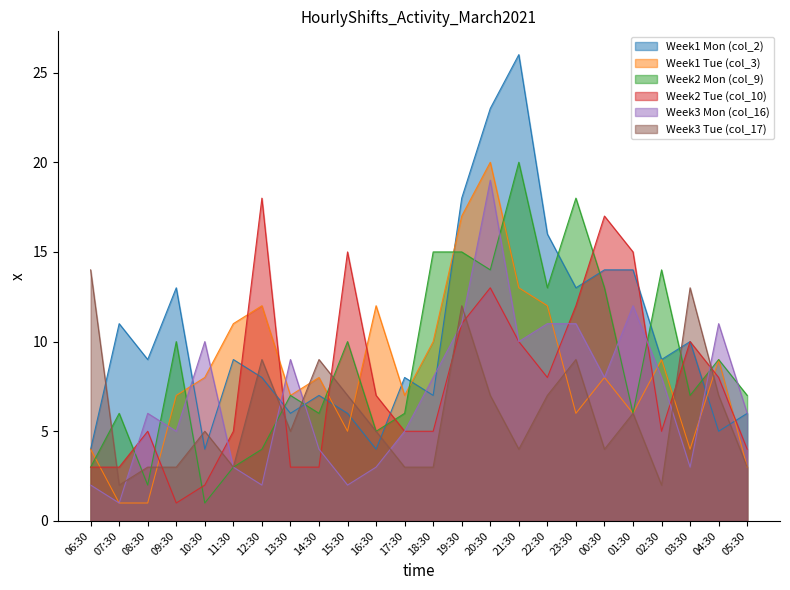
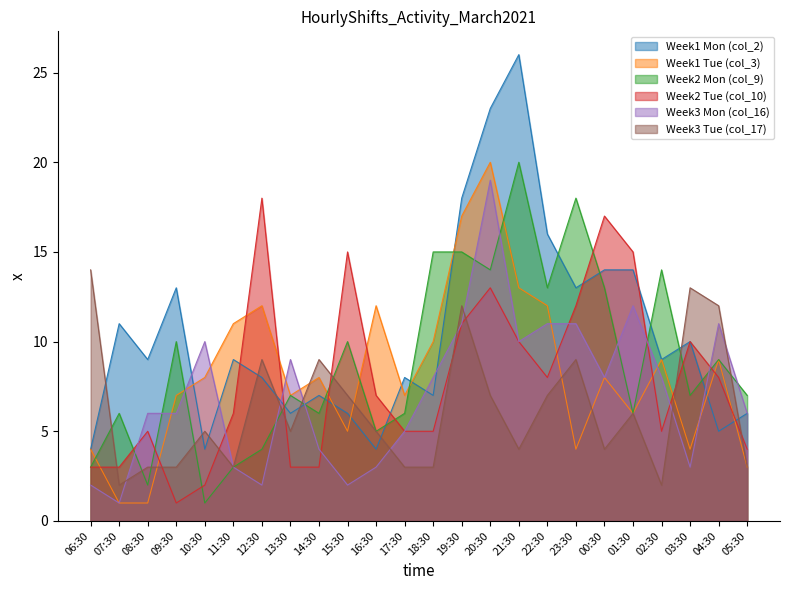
  {
    "Week1 Mon (col_2)": {
      "07:30": 11,
      "08:30": 9,
      "09:30": 13,
      "10:30": 4,
      "11:30": 9,
      "12:30": 8,
      "13:30": 6,
      "14:30": 7,
      "15:30": 6,
      "16:30": 4,
      "17:30": 8,
      "18:30": 7,
      "19:30": 18,
      "20:30": 23,
      "21:30": 26,
      "22:30": 16,
      "23:30": 13,
      "00:30": 14,
      "01:30": 14,
      "04:30": 5
    },
    "Week1 Tue (col_3)": {
      "08:30": 1,
      "09:30": 7,
      "10:30": 8,
      "11:30": 11,
      "12:30": 12,
      "14:30": 8,
      "15:30": 5,
      "16:30": 12,
      "17:30": 7,
      "18:30": 10,
      "19:30": 17,
      "20:30": 20,
      "21:30": 13,
      "22:30": 12,
-     "23:30": 6,
+     "23:30": 4,
      "03:30": 4
    },
    "Week2 Mon (col_9)": {
      "07:30": 6,
      "08:30": 2,
      "09:30": 10,
      "10:30": 1,
      "12:30": 4,
      "14:30": 6,
      "15:30": 10,
      "17:30": 6,
      "18:30": 15,
      "19:30": 15,
      "20:30": 14,
      "21:30": 20,
      "22:30": 13,
      "23:30": 18,
      "00:30": 13,
      "02:30": 14,
      "03:30": 7,
      "05:30": 7
    },
    "Week2 Tue (col_10)": {
      "07:30": 3,
      "08:30": 5,
      "09:30": 1,
      "10:30": 2,
-     "11:30": 5,
+     "11:30": 6,
      "12:30": 18,
      "13:30": 3,
      "14:30": 3,
      "15:30": 15,
      "16:30": 7,
      "18:30": 5,
      "20:30": 13,
      "22:30": 8,
      "23:30": 12,
      "00:30": 17,
      "01:30": 15,
      "02:30": 5,
      "04:30": 8,
      "05:30": 4
    },
    "Week3 Mon (col_16)": {
      "06:30": 2,
      "08:30": 6,
-     "09:30": 5,
+     "09:30": 6,
      "10:30": 10,
      "12:30": 2,
      "13:30": 9,
      "14:30": 4,
      "15:30": 2,
      "16:30": 3,
      "18:30": 8,
      "20:30": 19,
      "22:30": 11,
      "23:30": 11,
      "01:30": 12,
      "02:30": 8,
      "03:30": 3,
      "04:30": 11
    },
    "Week3 Tue (col_17)": {
      "06:30": 14,
      "07:30": 2,
      "08:30": 3,
      "09:30": 3,
      "10:30": 5,
      "12:30": 9,
      "13:30": 5,
      "14:30": 9,
      "15:30": 7,
      "17:30": 3,
      "18:30": 3,
      "19:30": 12,
      "20:30": 7,
      "21:30": 4,
      "22:30": 7,
      "23:30": 9,
      "00:30": 4,
      "02:30": 2,
      "03:30": 13,
-     "04:30": 7
+     "04:30": 12
    }
  }
